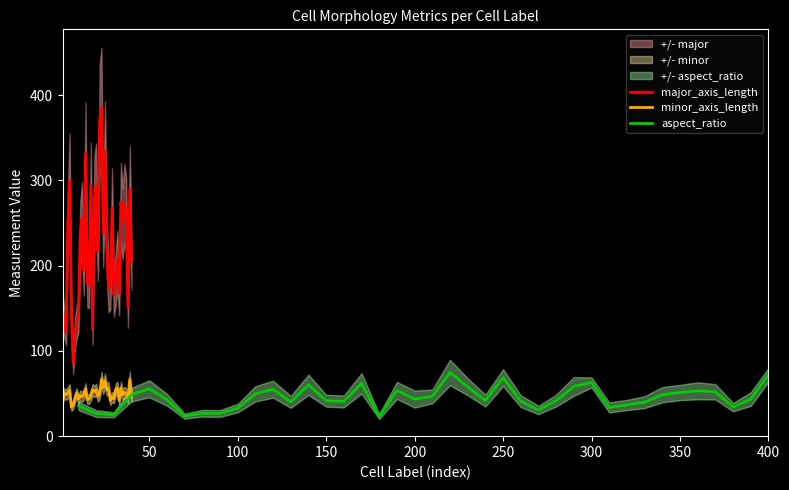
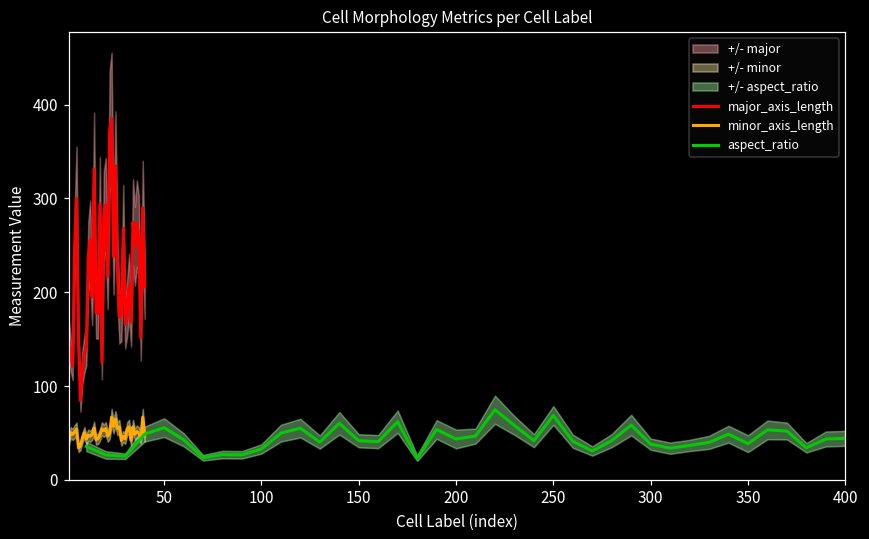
  {
    "aspect_ratio": {
      "50": 60,
      "100": 30,
      "150": 40,
      "200": 40,
      "250": 70,
-     "300": 60,
-     "350": 50,
-     "400": 70
+     "300": 40,
+     "350": 40,
+     "400": 40
    }
  }
